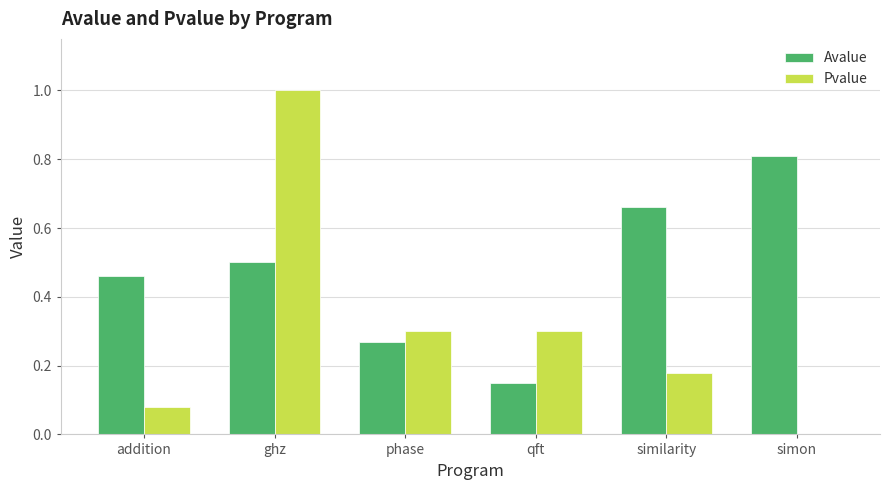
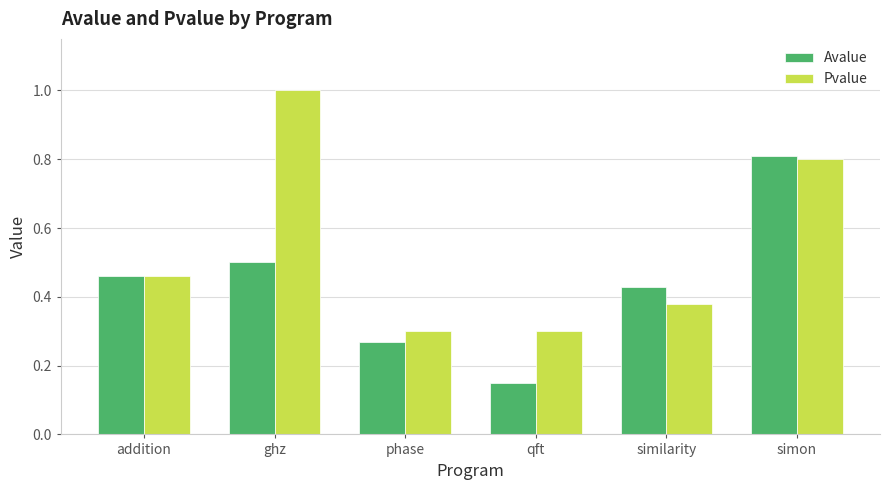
  {
    "Avalue": {
      "addition": 0.46,
      "ghz": 0.50,
      "phase": 0.27,
      "qft": 0.15,
-     "similarity": 0.66,
+     "similarity": 0.43,
      "simon": 0.81
    },
    "Pvalue": {
-     "addition": 0.08,
+     "addition": 0.46,
      "ghz": 1.00,
      "phase": 0.30,
      "qft": 0.30,
-     "similarity": 0.18,
-     "simon": 0.0
+     "similarity": 0.38,
+     "simon": 0.8
    }
  }
